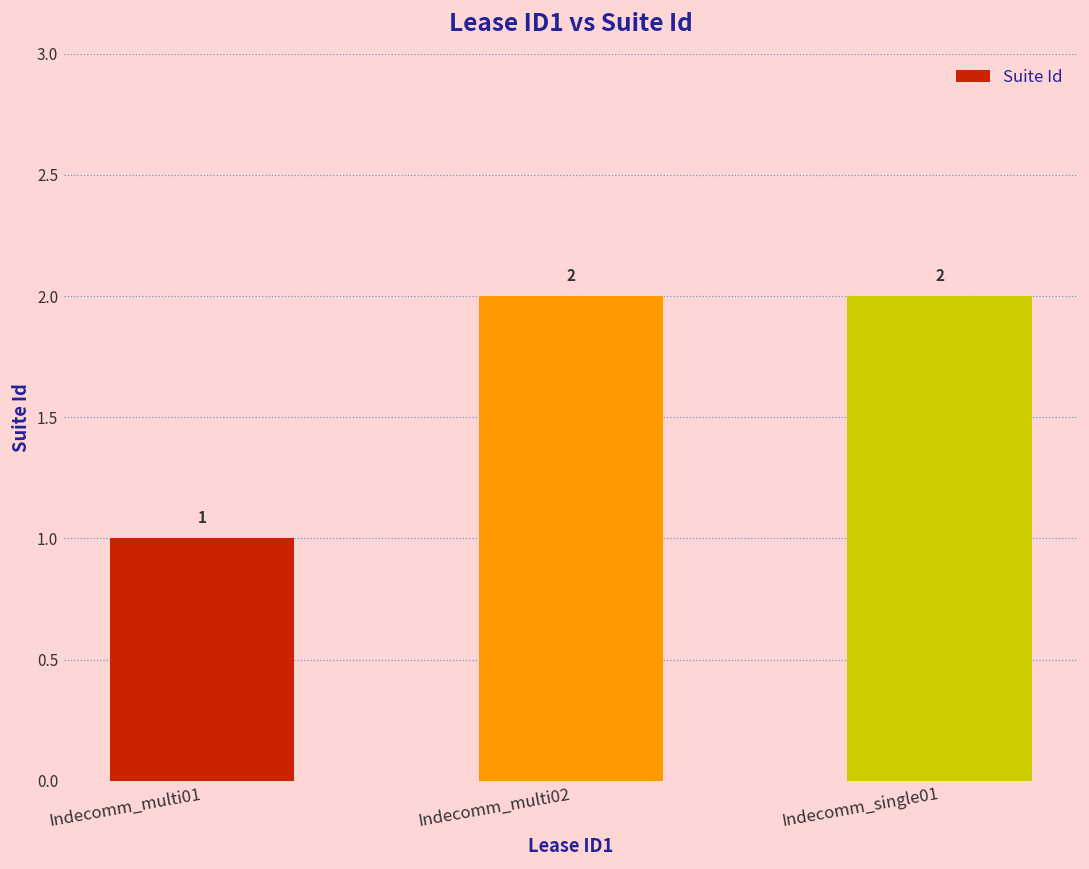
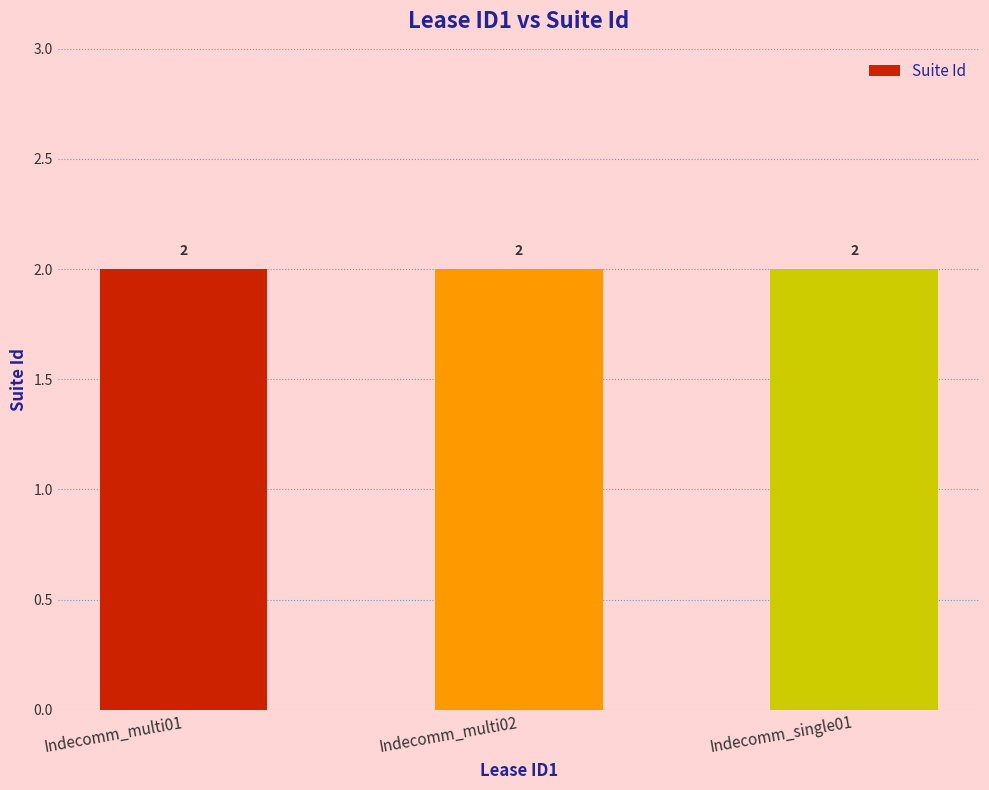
  {
-   "Indecomm_multi01": 1,
+   "Indecomm_multi01": 2,
    "Indecomm_multi02": 2,
    "Indecomm_single01": 2
  }
